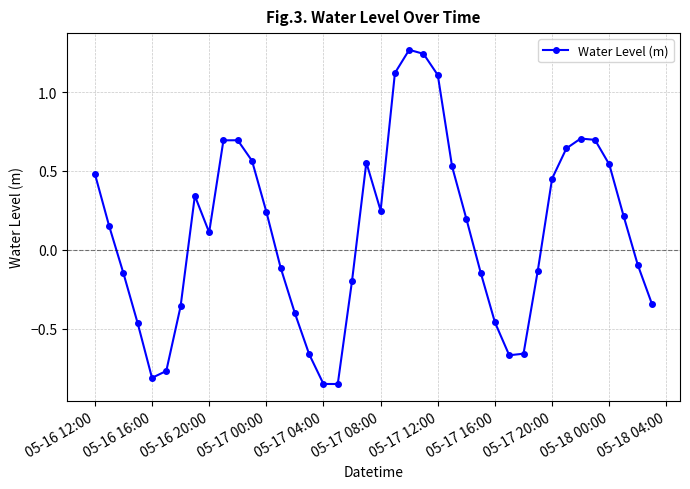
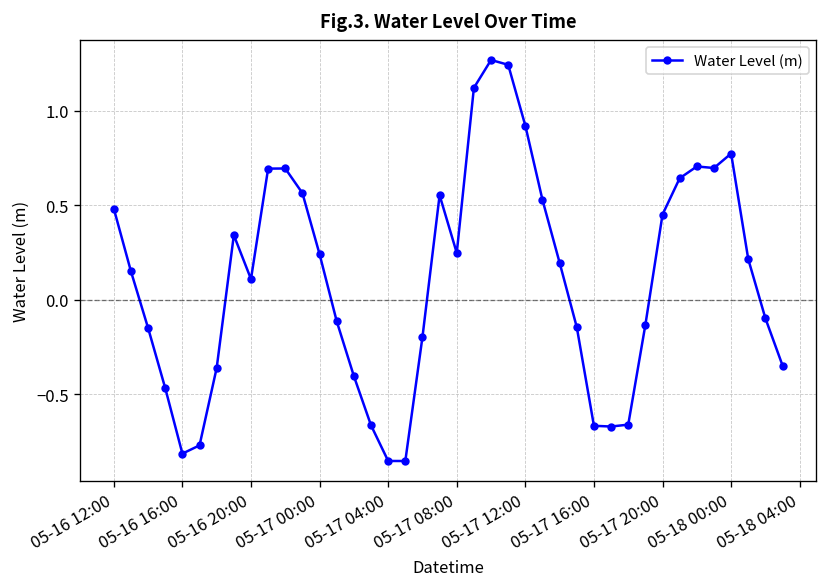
  {
    "05-16 12:00": 0.48,
    "05-16 16:00": -0.81,
    "05-16 20:00": 0.11,
    "05-17 00:00": 0.24,
    "05-17 04:00": -0.85,
    "05-17 08:00": 0.25,
-   "05-17 12:00": 1.11,
-   "05-17 16:00": -0.46,
+   "05-17 12:00": 0.92,
+   "05-17 16:00": -0.67,
    "05-17 20:00": 0.45,
-   "05-18 00:00": 0.54
+   "05-18 00:00": 0.77
  }
